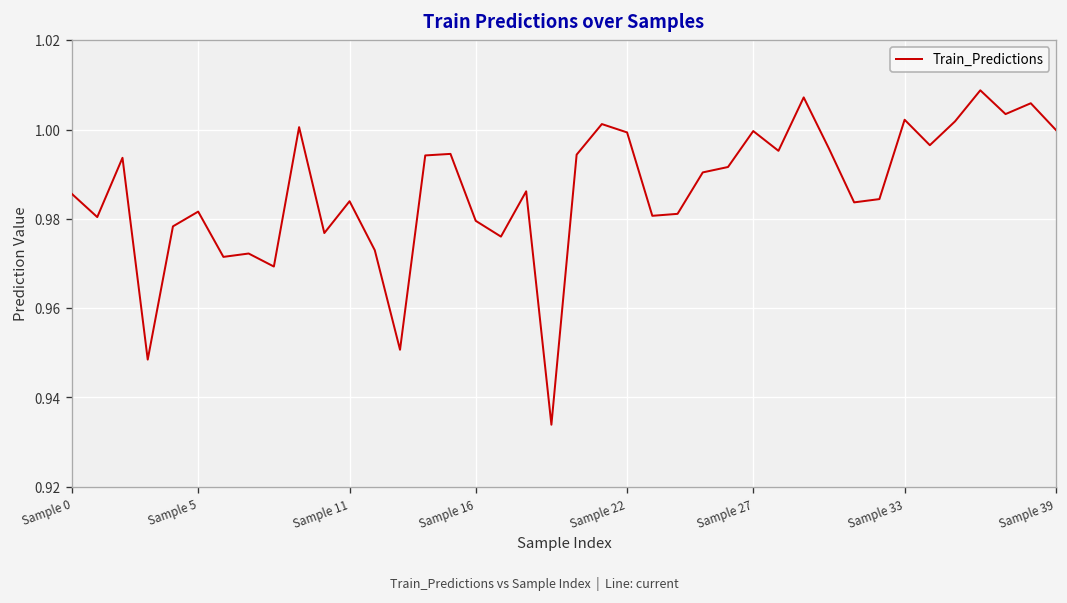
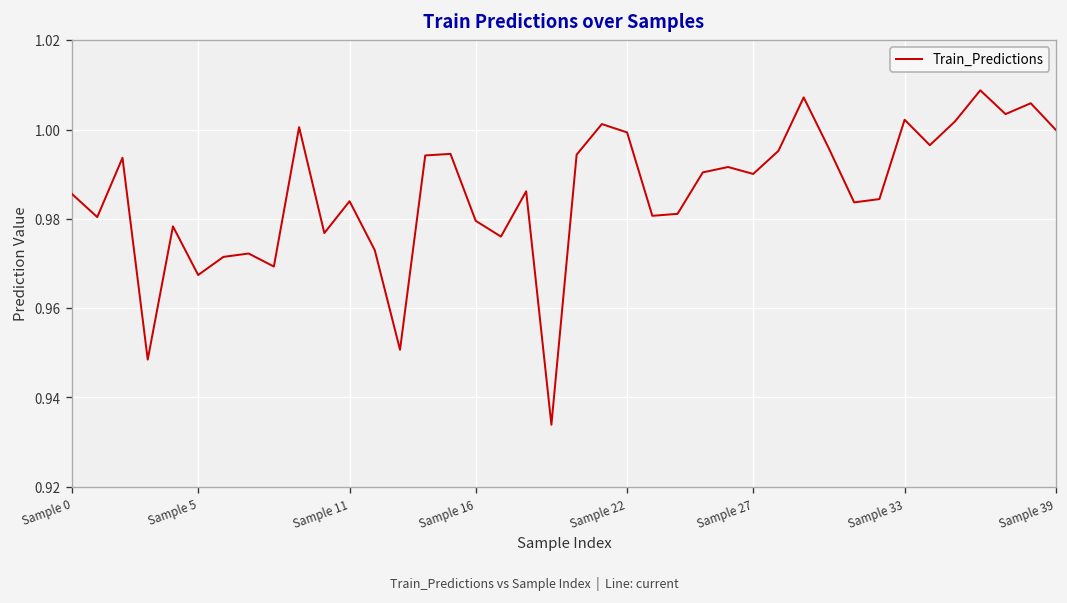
  {
    "Sample 0": 0.986,
-   "Sample 5": 0.982,
+   "Sample 5": 0.967,
    "Sample 11": 0.984,
    "Sample 16": 0.980,
    "Sample 22": 0.999,
-   "Sample 27": 1.000,
+   "Sample 27": 0.990,
    "Sample 33": 1.002,
    "Sample 39": 1.000
  }
